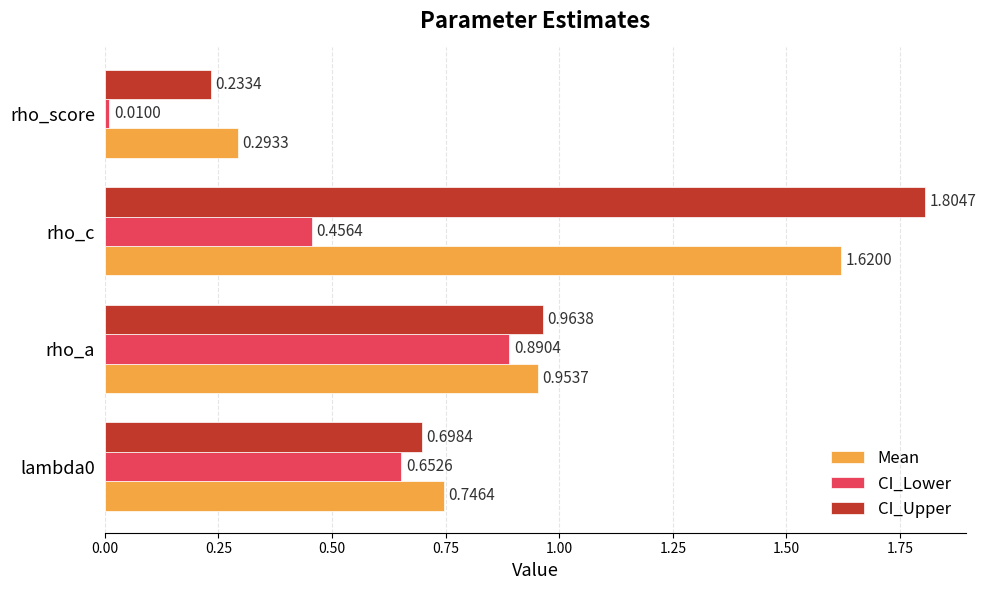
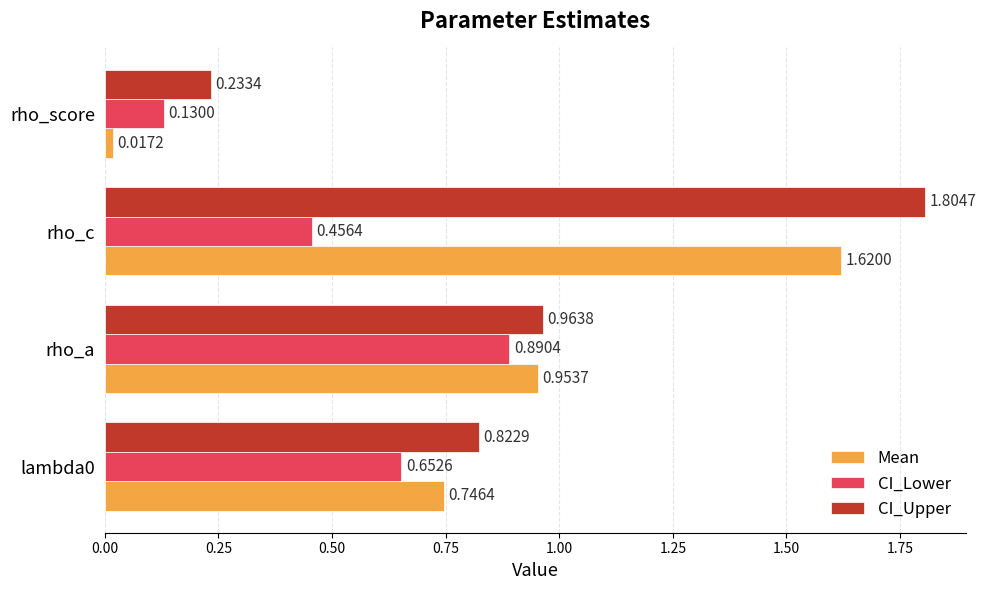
  {
    "Mean": {
-     "rho_score": 0.2933,
+     "rho_score": 0.0172,
      "rho_c": 1.6200,
      "rho_a": 0.9537,
      "lambda0": 0.7464
    },
    "CI_Lower": {
-     "rho_score": 0.0100,
+     "rho_score": 0.1300,
      "rho_c": 0.4564,
      "rho_a": 0.8904,
      "lambda0": 0.6526
    },
    "CI_Upper": {
      "rho_score": 0.2334,
      "rho_c": 1.8047,
      "rho_a": 0.9638,
-     "lambda0": 0.6984
+     "lambda0": 0.8229
    }
  }
